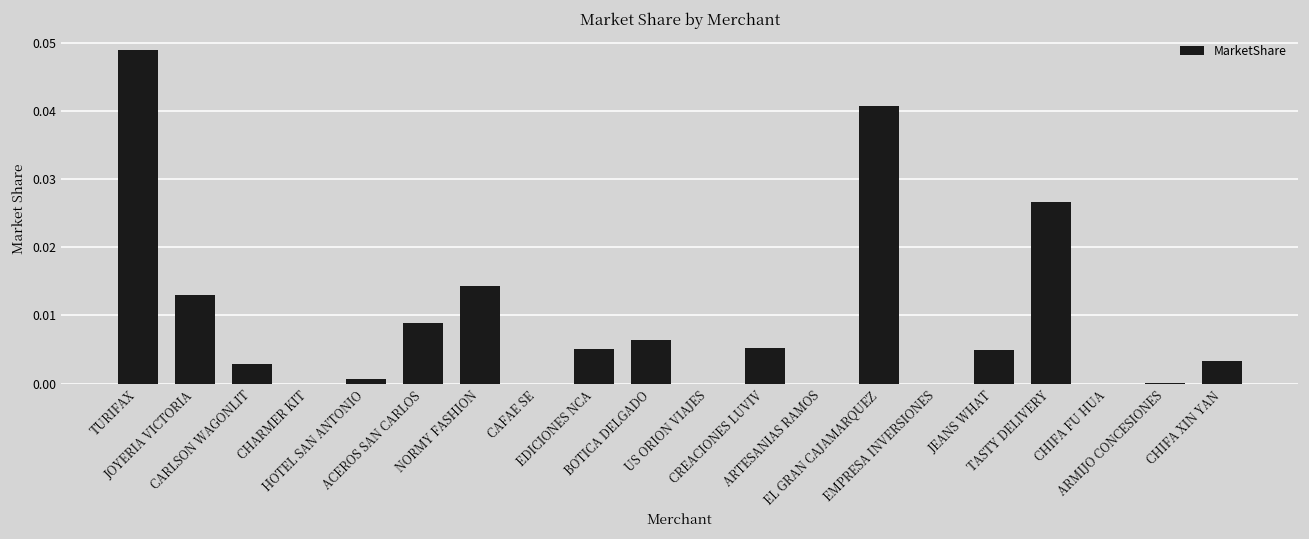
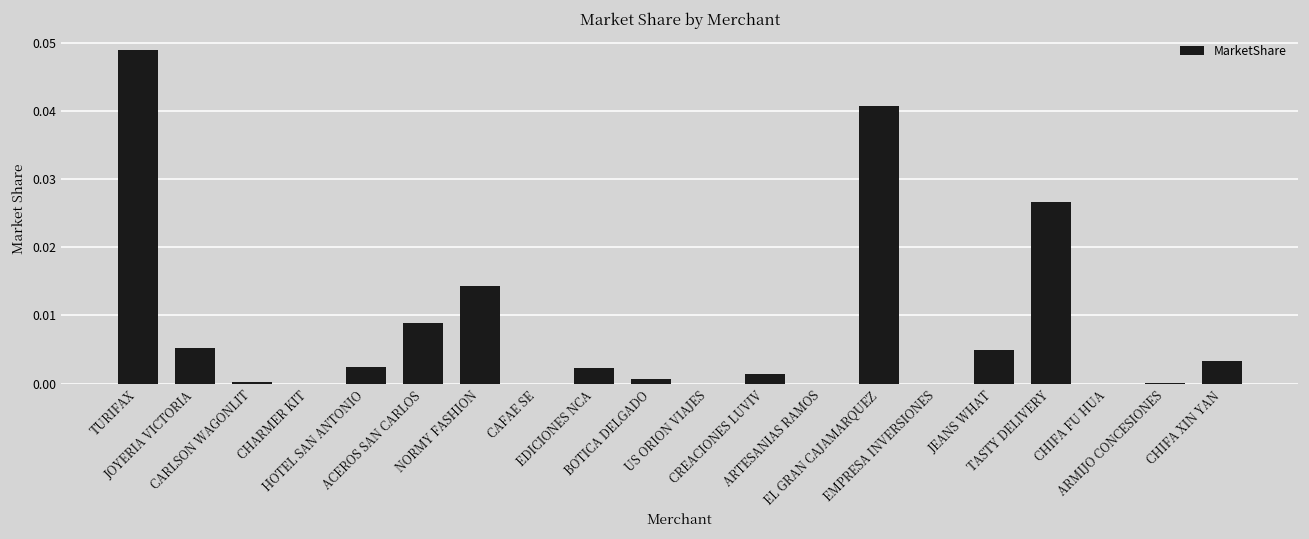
  {
    "TURIFAX": 0.049,
-   "JOYERIA VICTORIA": 0.013,
-   "CARLSON WAGONLIT": 0.003,
+   "JOYERIA VICTORIA": 0.005,
+   "CARLSON WAGONLIT": 0.000,
    "CHARMER KIT": 0.000,
-   "HOTEL SAN ANTONIO": 0.001,
+   "HOTEL SAN ANTONIO": 0.002,
    "ACEROS SAN CARLOS": 0.009,
    "NORMY FASHION": 0.014,
    "CAFAE SE": 0.000,
-   "EDICIONES NCA": 0.005,
-   "BOTICA DELGADO": 0.006,
+   "EDICIONES NCA": 0.002,
+   "BOTICA DELGADO": 0.001,
    "US ORION VIAJES": 0.000,
-   "CREACIONES LUVIV": 0.005,
+   "CREACIONES LUVIV": 0.001,
    "ARTESANIAS RAMOS": 0.000,
    "EL GRAN CAJAMARQUEZ": 0.041,
    "EMPRESA INVERSIONES": 0.000,
    "JEANS WHAT": 0.005,
    "TASTY DELIVERY": 0.027,
    "CHIFA FU HUA": 0.000,
    "CHIFA XIN YAN": 0.003
  }
